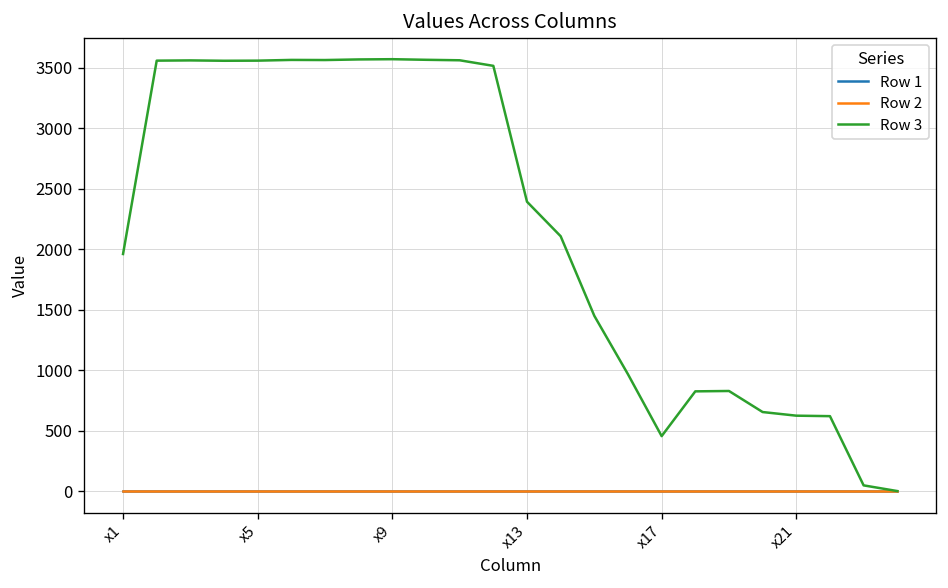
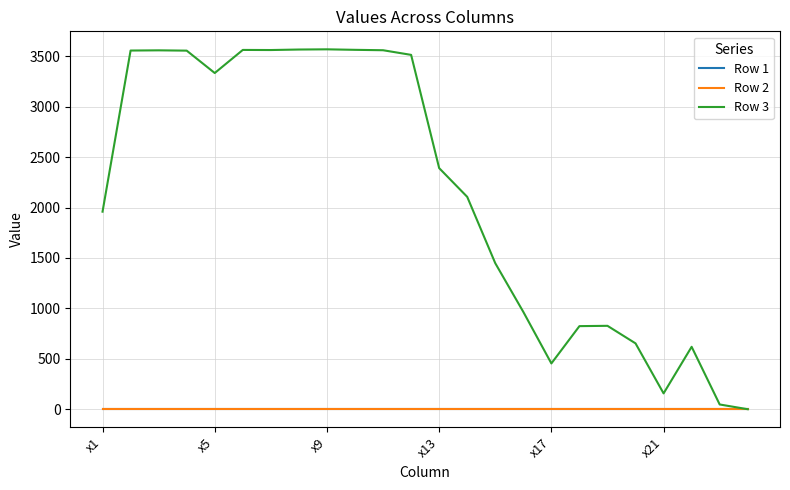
  {
    "Row 2": {
      "x1": 0,
      "x5": 0,
      "x9": 0,
      "x13": 0,
      "x17": 0,
      "x21": 0
    },
    "Row 3": {
      "x1": 1960,
-     "x5": 3560,
+     "x5": 3330,
      "x9": 3570,
      "x13": 2390,
      "x17": 450,
-     "x21": 620
+     "x21": 160
    }
  }
